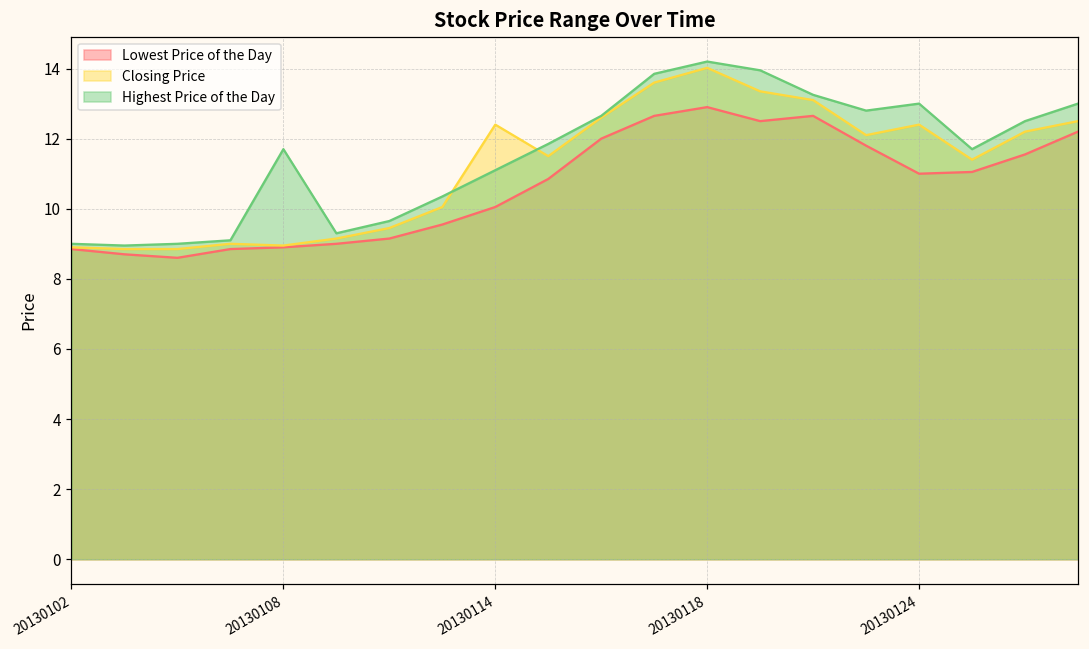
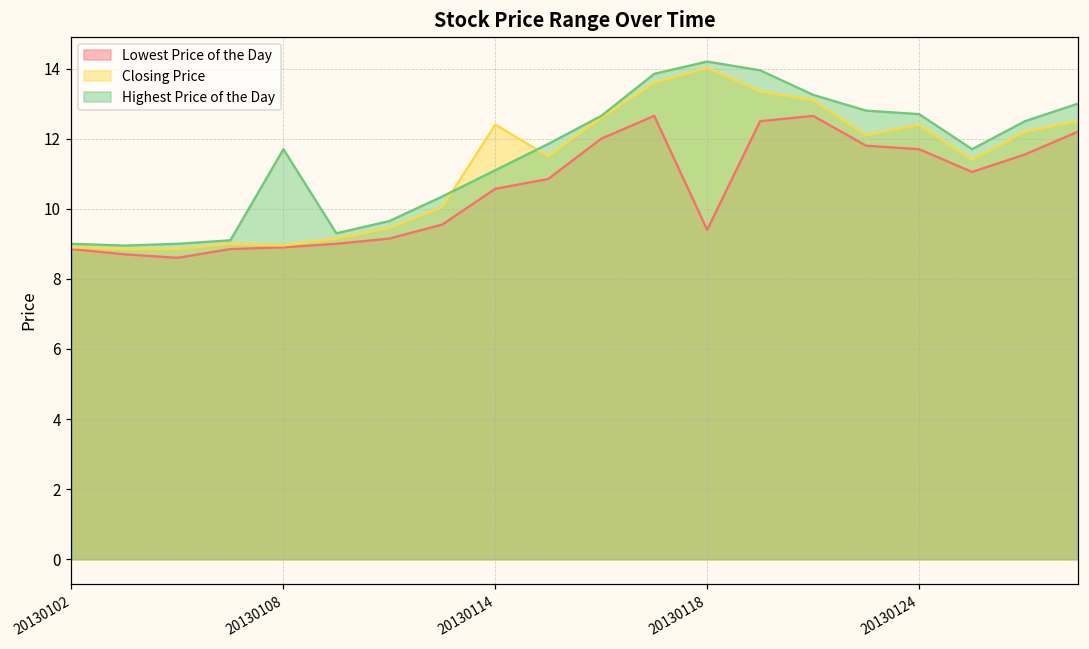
  {
    "Lowest Price of the Day": {
-     "20130114": 10.1,
-     "20130118": 12.9,
-     "20130124": 11.0
+     "20130114": 10.6,
+     "20130118": 9.4,
+     "20130124": 11.7
    },
    "Closing Price": {
      "20130114": 12.4,
      "20130118": 14.0,
      "20130124": 12.4
    },
    "Highest Price of the Day": {
      "20130102": 9.0,
      "20130108": 11.7,
      "20130114": 11.1,
      "20130118": 14.2,
-     "20130124": 13.0
+     "20130124": 12.7
    }
  }
